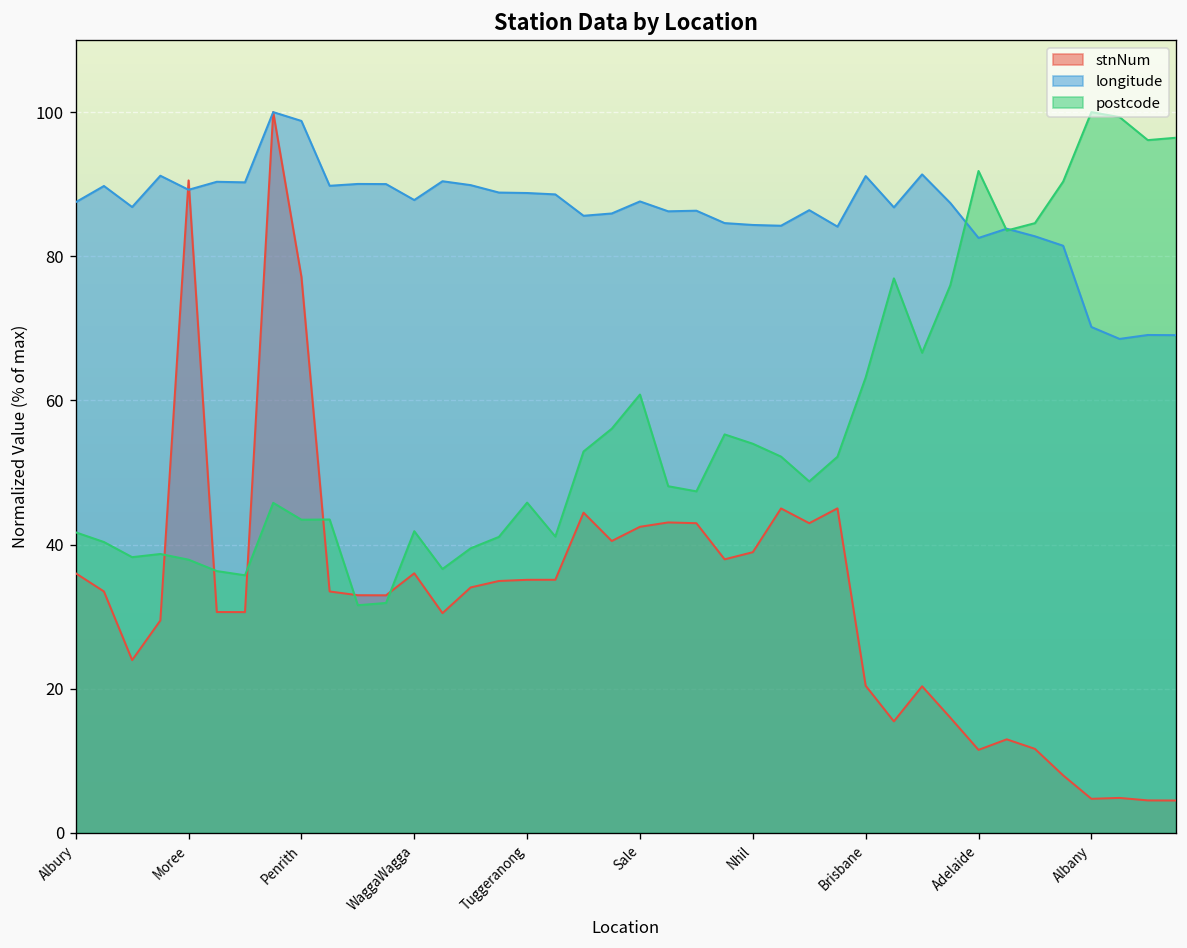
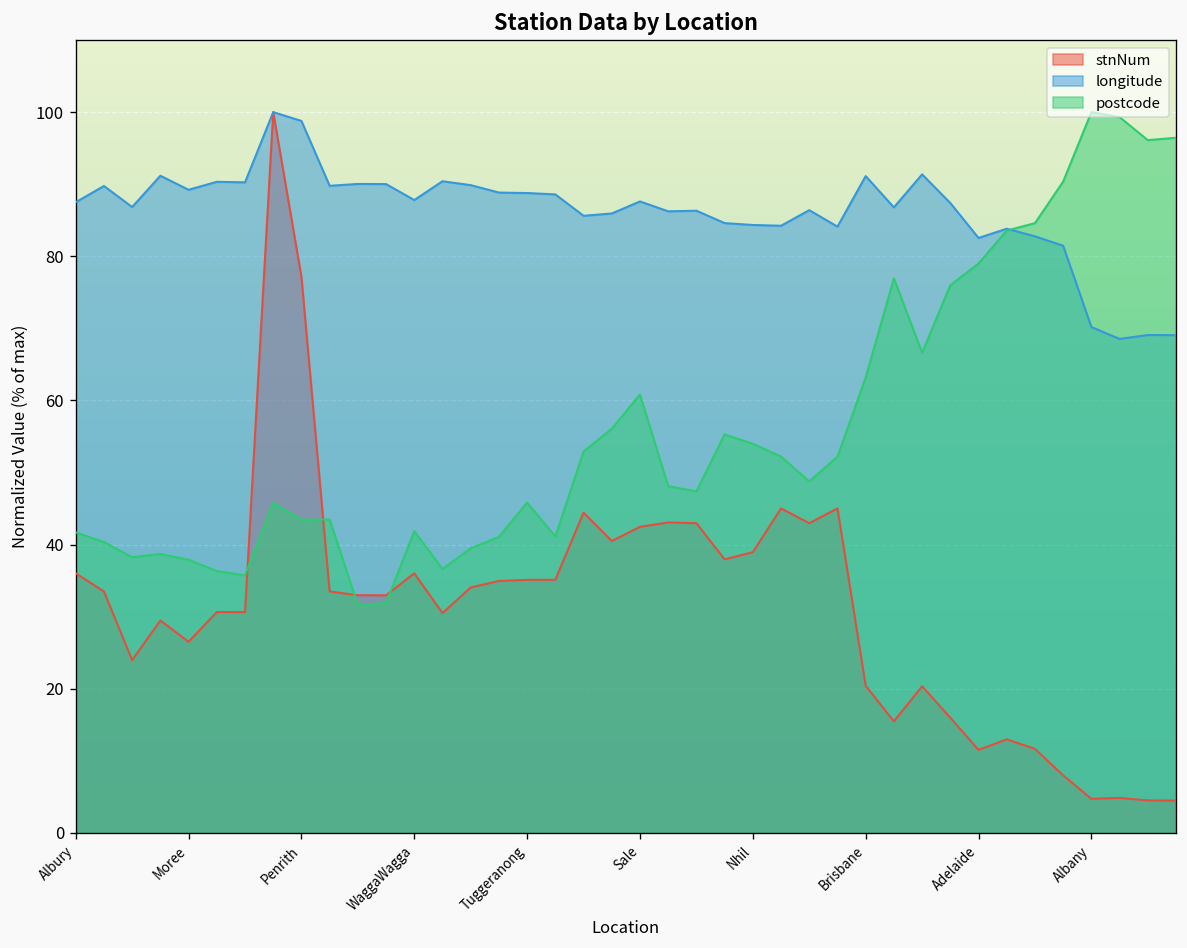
  {
    "stnNum": {
      "Albury": 36,
-     "Moree": 91,
+     "Moree": 27,
      "Penrith": 77,
      "WaggaWagga": 36,
      "Tuggeranong": 35,
      "Sale": 42,
      "Nhil": 39,
      "Brisbane": 20,
      "Adelaide": 12,
      "Albany": 5
    },
    "longitude": {
      "Albury": 88,
      "Moree": 89,
      "Penrith": 99,
      "WaggaWagga": 88,
      "Tuggeranong": 89,
      "Sale": 88,
      "Nhil": 84,
      "Brisbane": 91,
      "Adelaide": 83,
      "Albany": 70
    },
    "postcode": {
      "Albury": 42,
      "Moree": 38,
      "Penrith": 43,
      "WaggaWagga": 42,
      "Tuggeranong": 46,
      "Sale": 61,
      "Nhil": 54,
      "Brisbane": 63,
-     "Adelaide": 92
+     "Adelaide": 79
    }
  }
